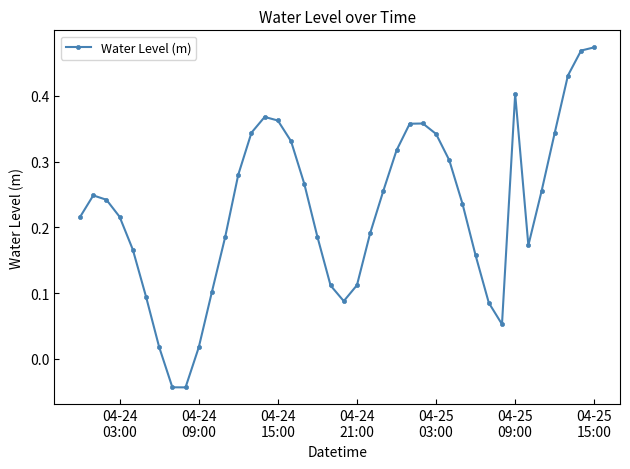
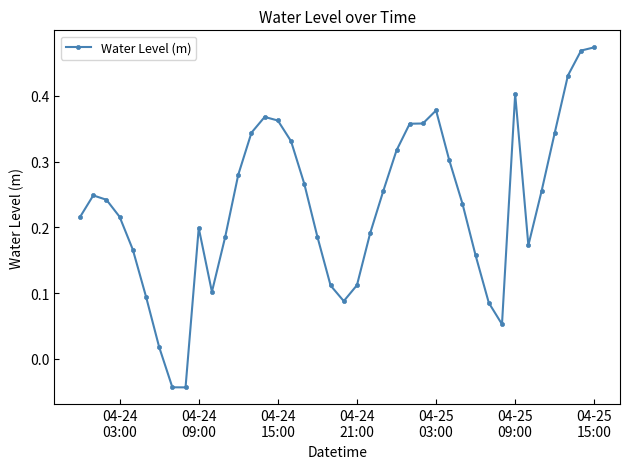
  {
    "04-24 03:00": 0.22,
-   "04-24 09:00": 0.02,
+   "04-24 09:00": 0.20,
    "04-24 15:00": 0.36,
    "04-24 21:00": 0.11,
-   "04-25 03:00": 0.34,
+   "04-25 03:00": 0.38,
    "04-25 09:00": 0.40,
    "04-25 15:00": 0.47
  }
